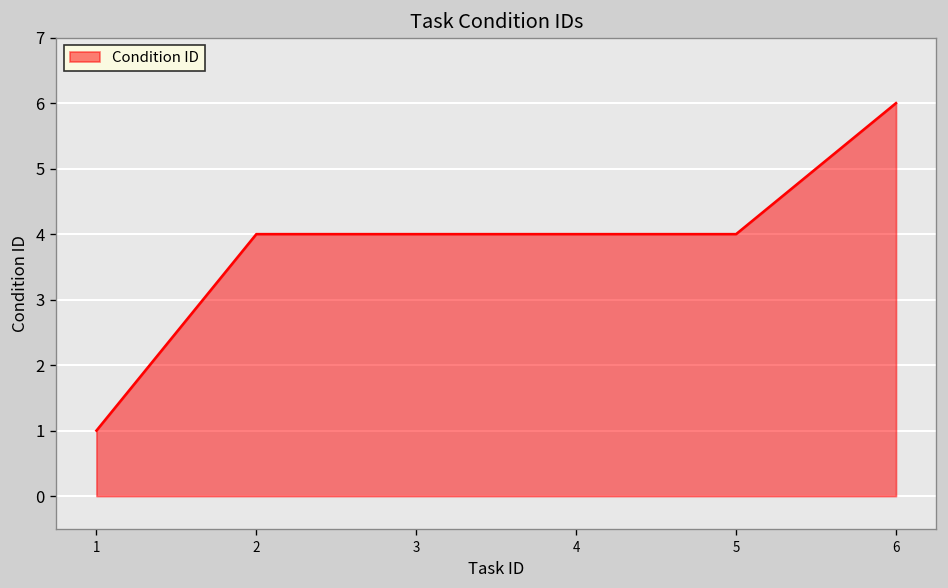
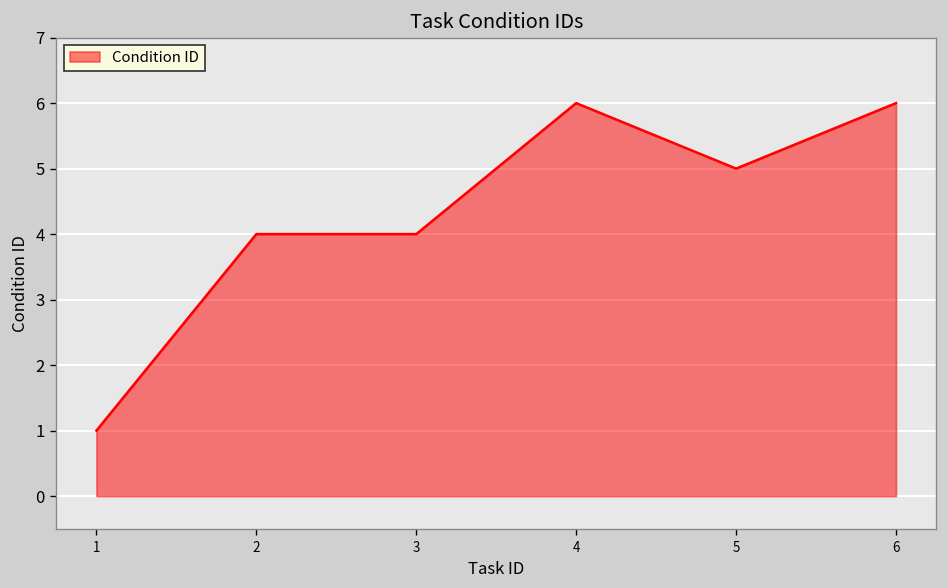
  {
    "1": 1,
    "2": 4,
    "3": 4,
-   "4": 4,
-   "5": 4,
+   "4": 6,
+   "5": 5,
    "6": 6
  }
